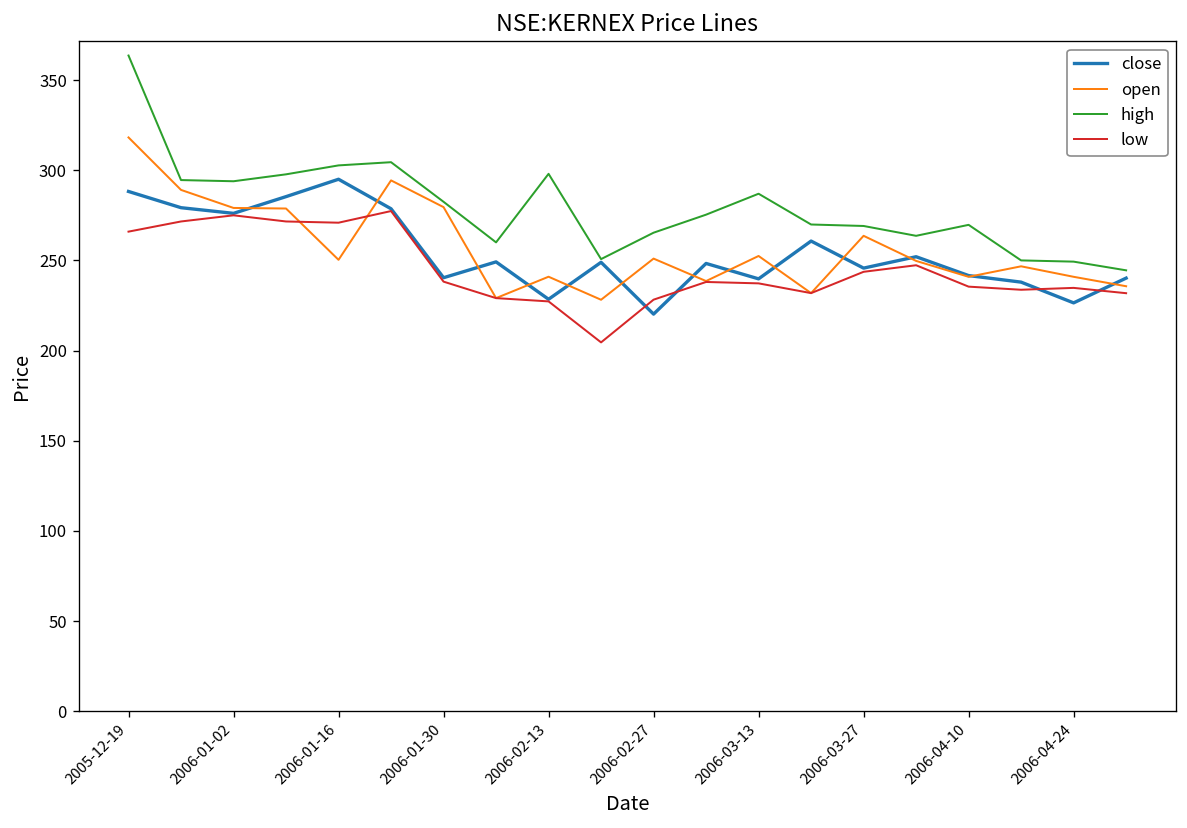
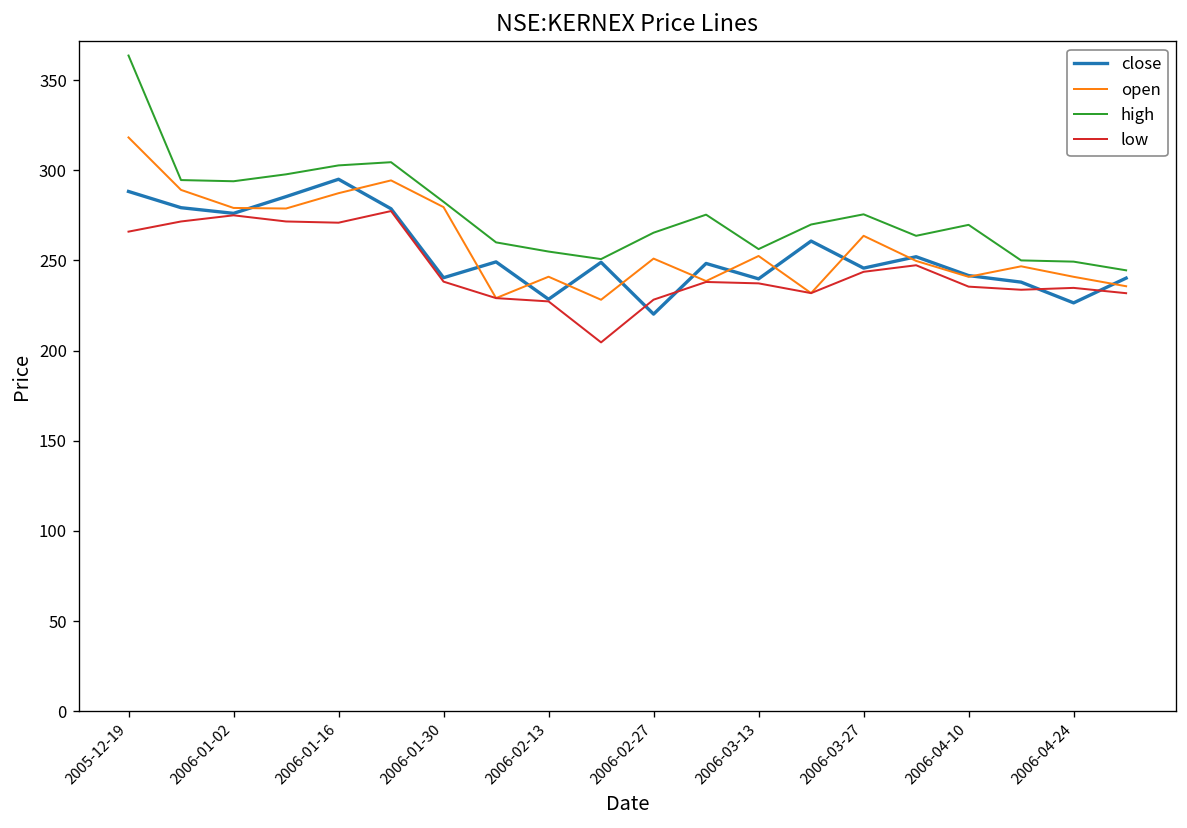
  {
    "close": {
      "2005-12-19": 288,
      "2006-01-16": 295,
      "2006-01-30": 240,
      "2006-02-27": 220,
      "2006-03-13": 240,
      "2006-03-27": 246,
      "2006-04-24": 226
    },
    "open": {
      "2005-12-19": 318,
      "2006-01-02": 279,
-     "2006-01-16": 250,
+     "2006-01-16": 287,
      "2006-01-30": 280,
      "2006-02-13": 241,
      "2006-02-27": 251,
      "2006-03-13": 252,
      "2006-03-27": 264,
      "2006-04-24": 241
    },
    "high": {
      "2005-12-19": 364,
      "2006-01-02": 294,
      "2006-01-16": 303,
      "2006-01-30": 282,
-     "2006-02-13": 298,
+     "2006-02-13": 255,
      "2006-02-27": 265,
-     "2006-03-13": 287,
-     "2006-03-27": 269,
+     "2006-03-13": 256,
+     "2006-03-27": 276,
      "2006-04-10": 270,
      "2006-04-24": 249
    },
    "low": {
      "2005-12-19": 266,
      "2006-01-16": 271,
      "2006-01-30": 238,
      "2006-02-27": 228,
      "2006-03-13": 237,
      "2006-03-27": 244,
      "2006-04-10": 235,
      "2006-04-24": 235
    }
  }
